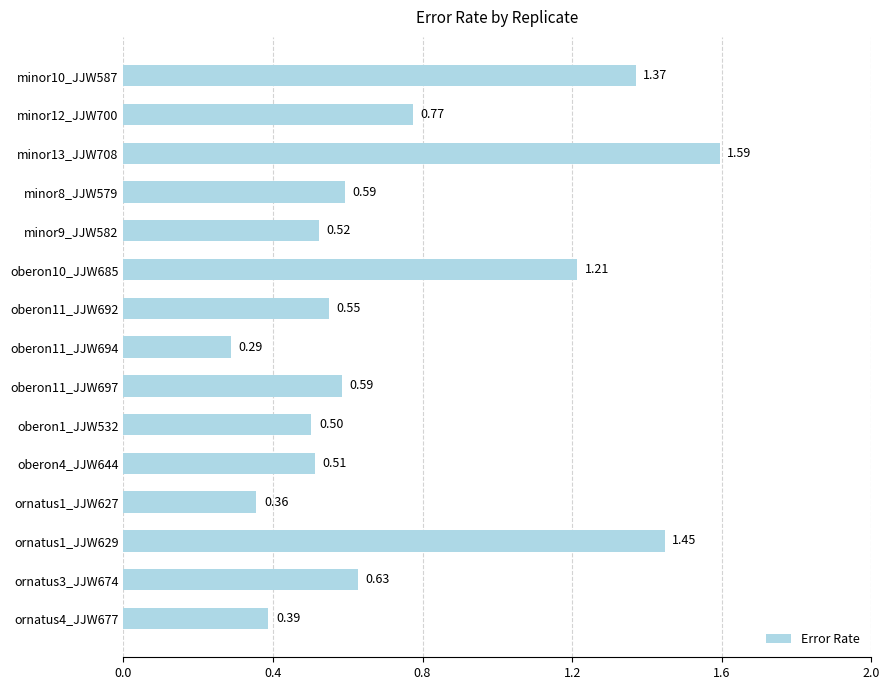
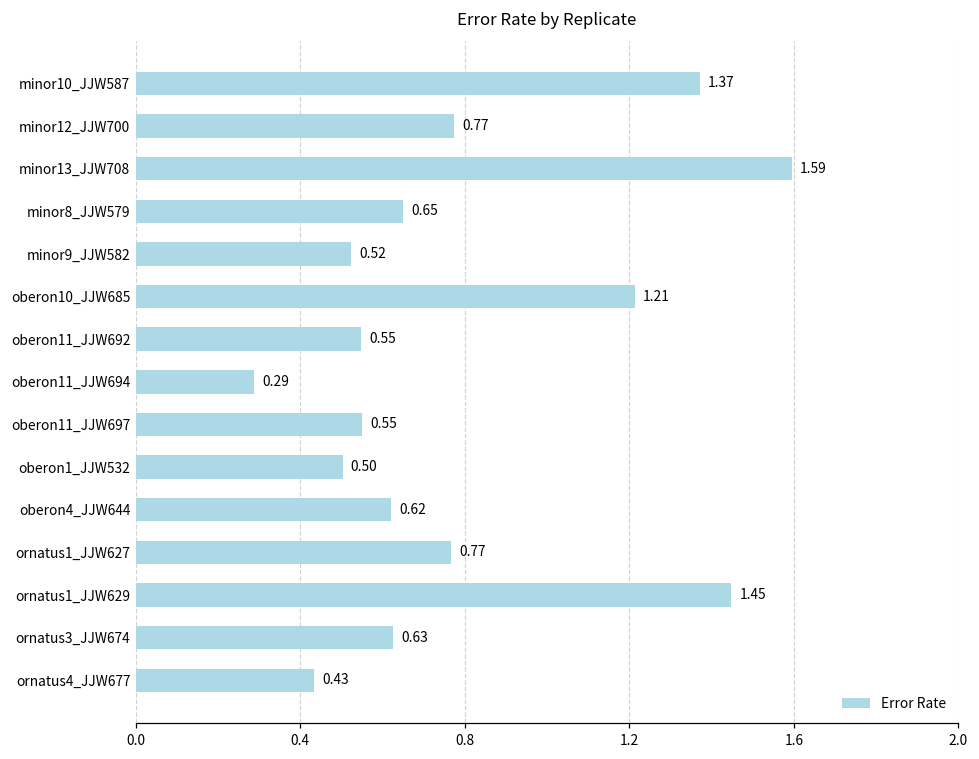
  {
    "minor10_JJW587": 1.37,
    "minor12_JJW700": 0.77,
    "minor13_JJW708": 1.59,
-   "minor8_JJW579": 0.59,
+   "minor8_JJW579": 0.65,
    "minor9_JJW582": 0.52,
    "oberon10_JJW685": 1.21,
    "oberon11_JJW692": 0.55,
    "oberon11_JJW694": 0.29,
-   "oberon11_JJW697": 0.59,
+   "oberon11_JJW697": 0.55,
    "oberon1_JJW532": 0.50,
-   "oberon4_JJW644": 0.51,
-   "ornatus1_JJW627": 0.36,
+   "oberon4_JJW644": 0.62,
+   "ornatus1_JJW627": 0.77,
    "ornatus1_JJW629": 1.45,
    "ornatus3_JJW674": 0.63,
-   "ornatus4_JJW677": 0.39
+   "ornatus4_JJW677": 0.43
  }
